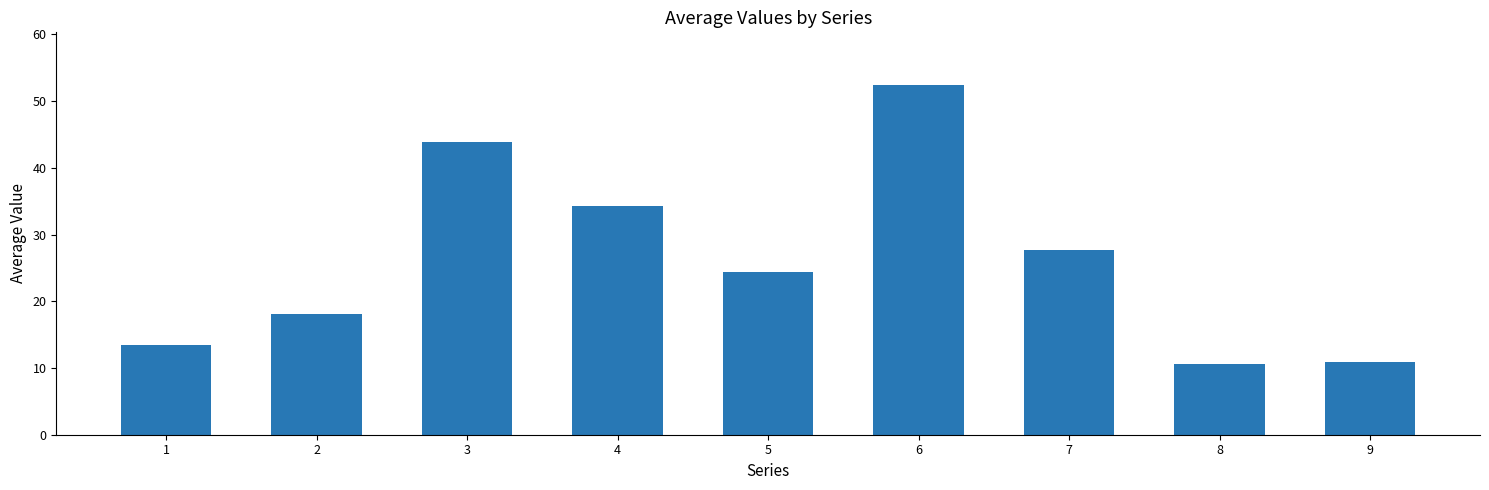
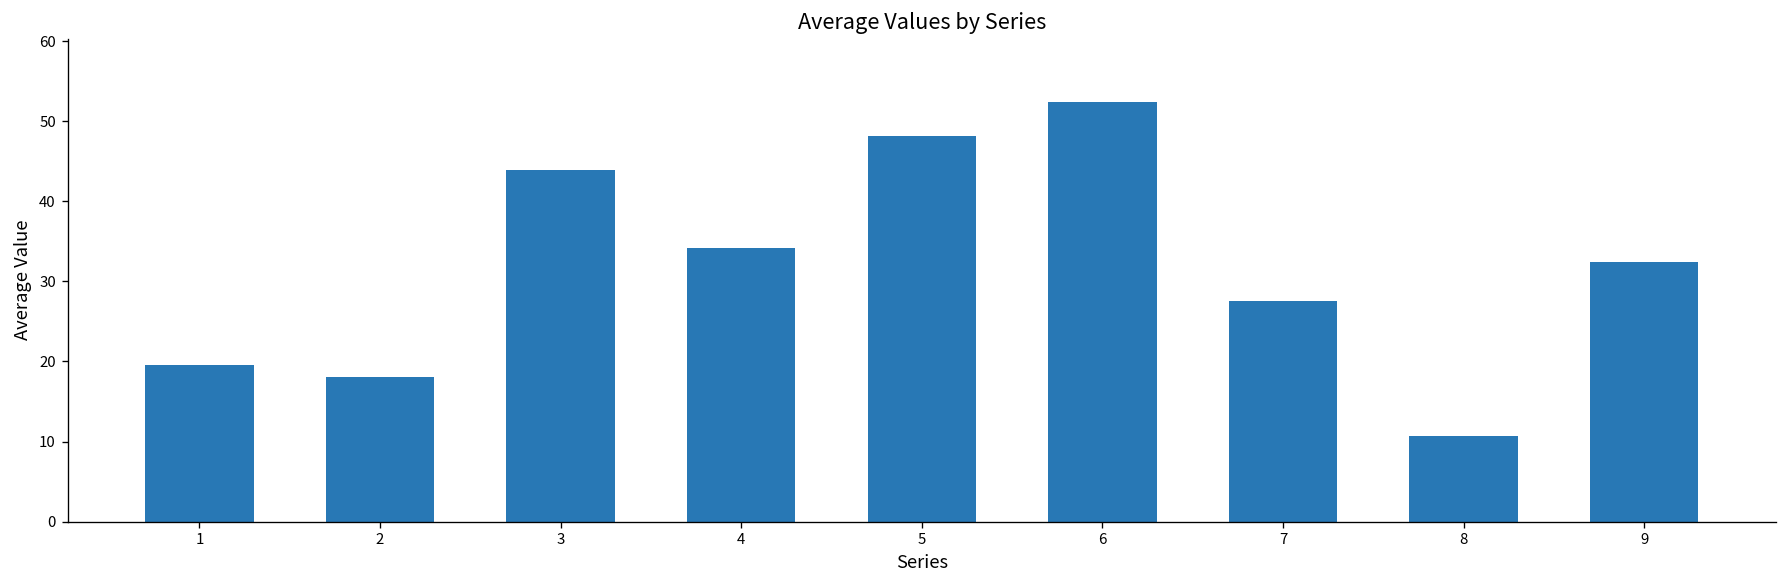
  {
-   "1": 13,
+   "1": 20,
    "2": 18,
    "3": 44,
    "4": 34,
-   "5": 24,
+   "5": 48,
    "6": 52,
    "7": 28,
    "8": 11,
-   "9": 11
+   "9": 32
  }
